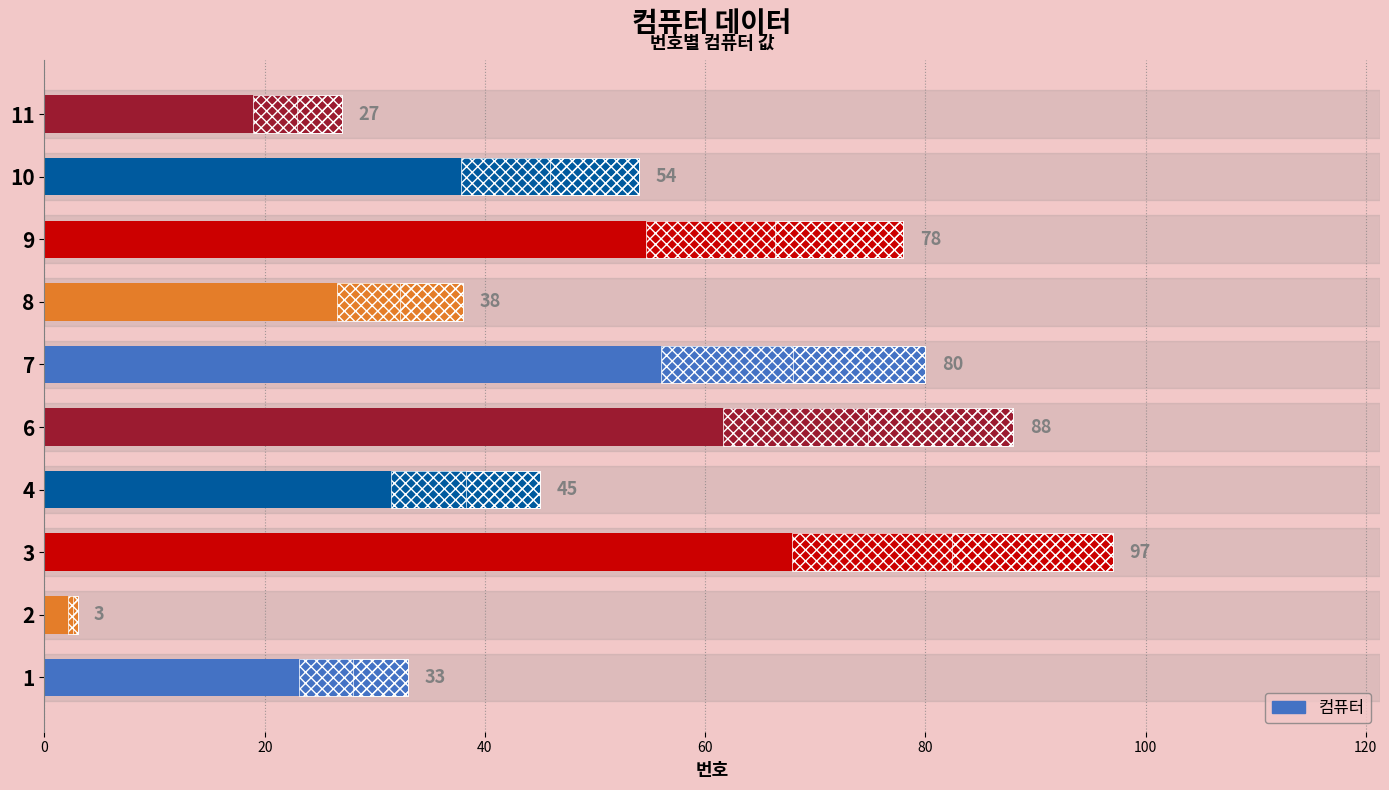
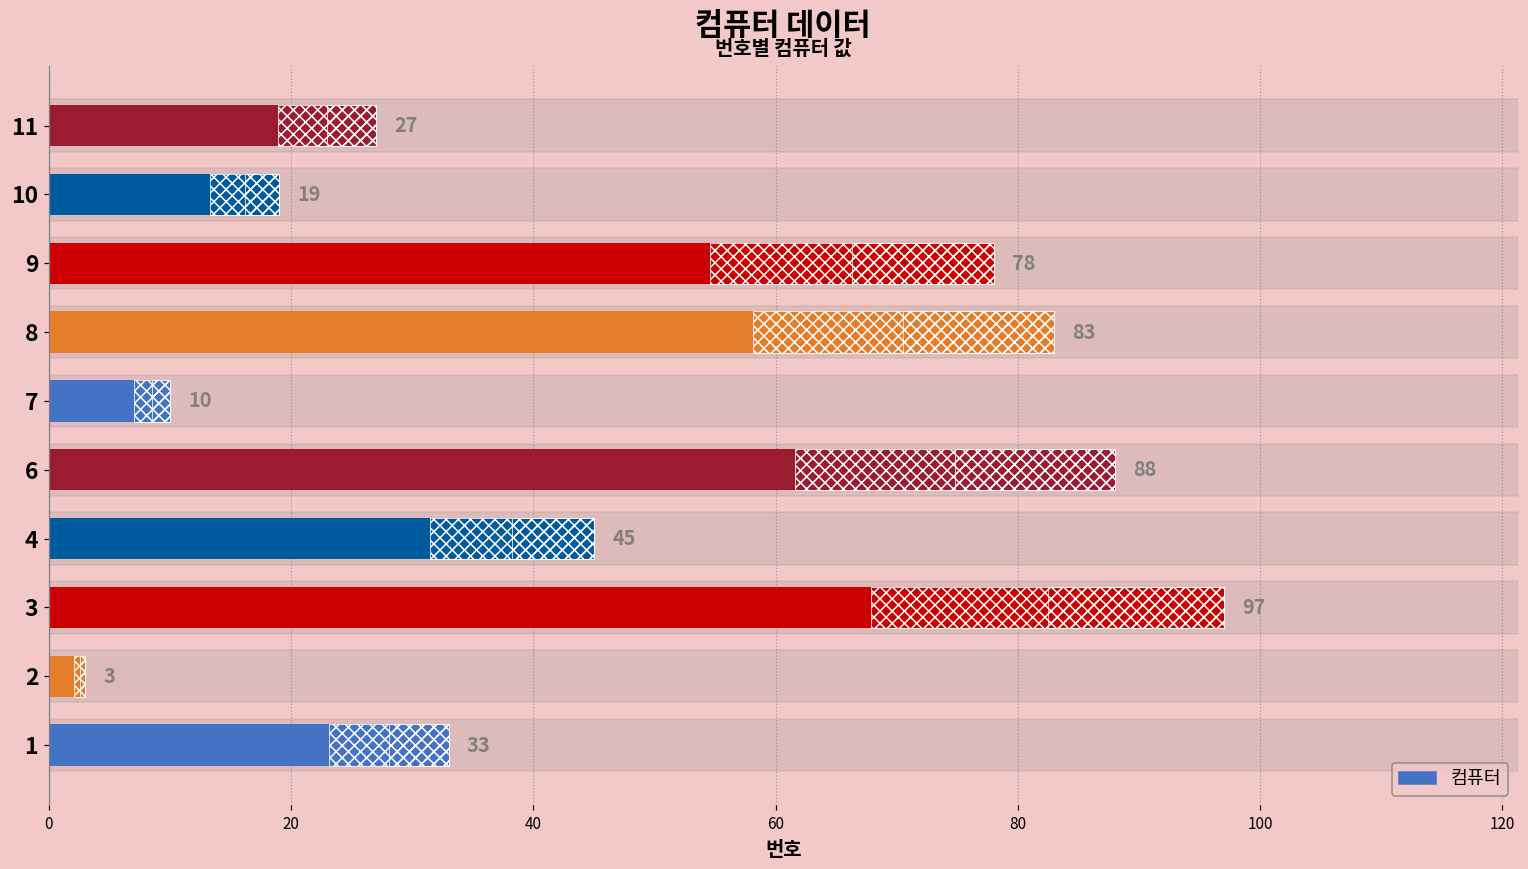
  {
    "컴퓨터": {
      "11": 27,
-     "10": 54,
+     "10": 19,
      "9": 78,
-     "8": 38,
-     "7": 80,
+     "8": 83,
+     "7": 10,
      "6": 88,
      "4": 45,
      "3": 97,
      "2": 3,
      "1": 33
    }
  }
